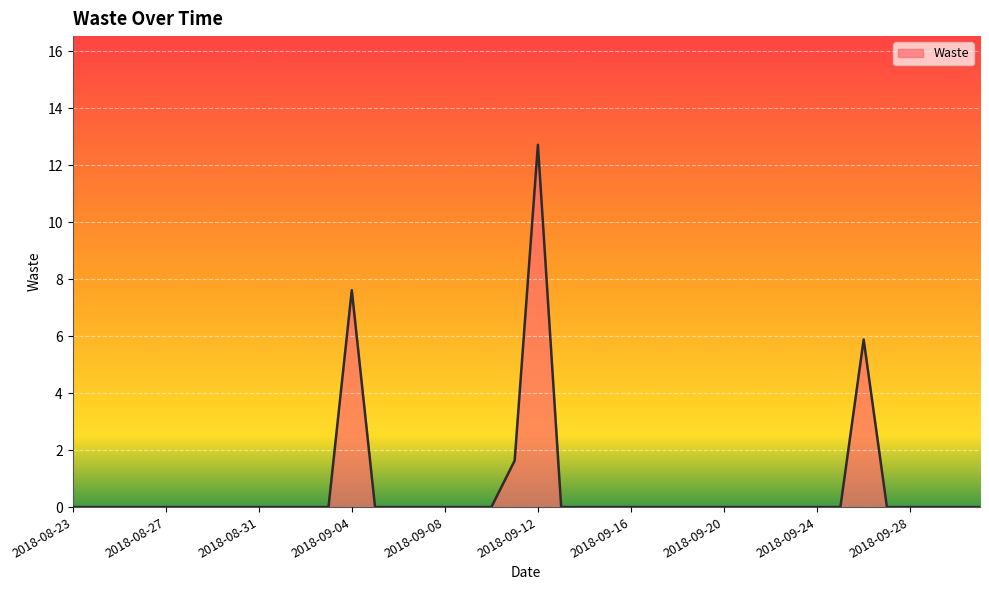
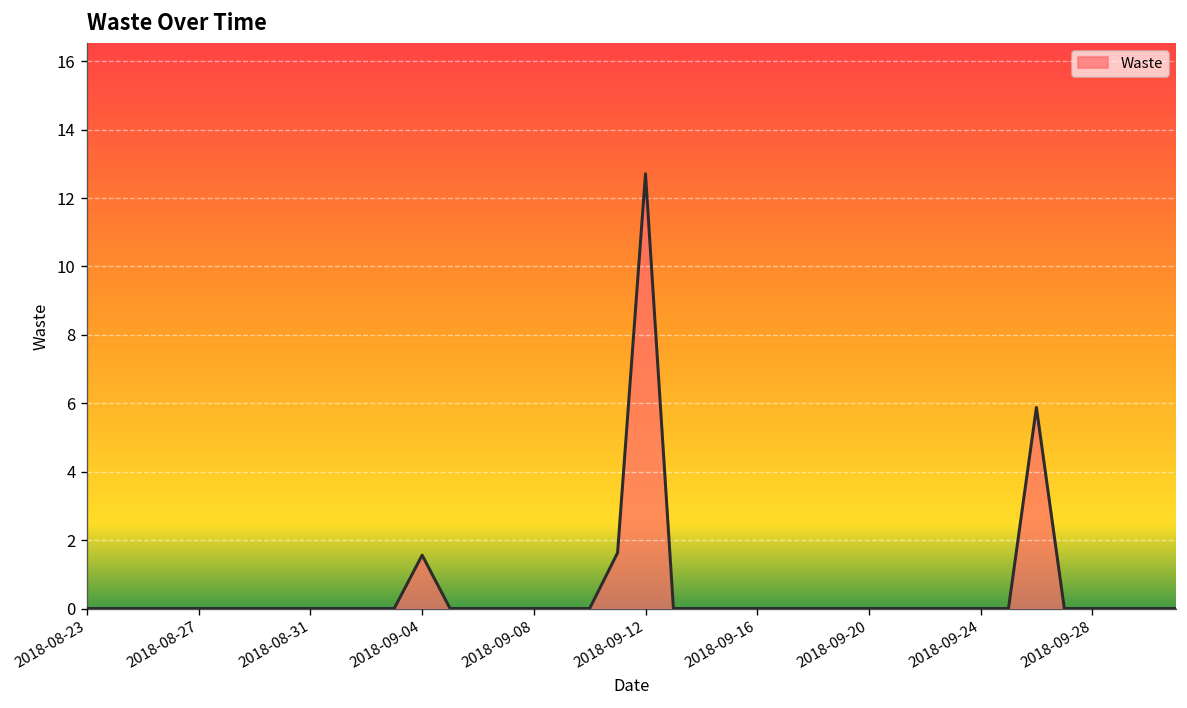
  {
    "2018-08-23": 0.0,
    "2018-08-27": 0.0,
    "2018-08-31": 0.0,
-   "2018-09-04": 7.6,
+   "2018-09-04": 1.6,
    "2018-09-08": 0.0,
    "2018-09-12": 12.7,
    "2018-09-16": 0.0,
    "2018-09-20": 0.0,
    "2018-09-24": 0.0,
    "2018-09-28": 0.0
  }
